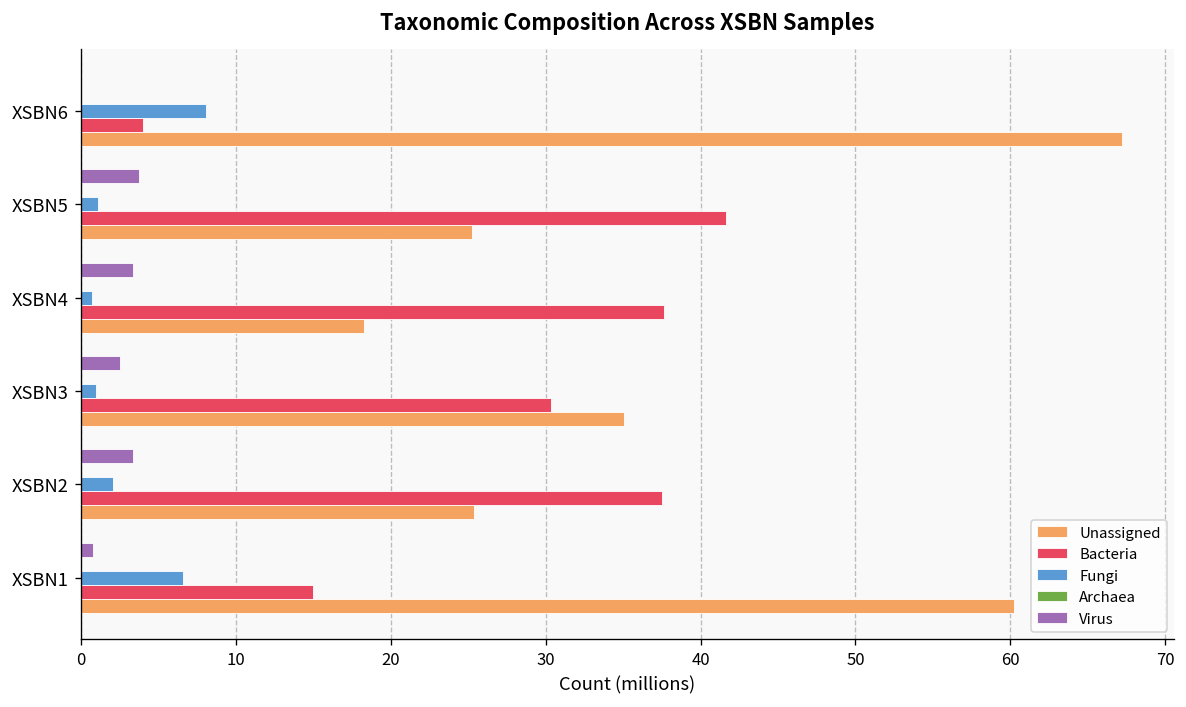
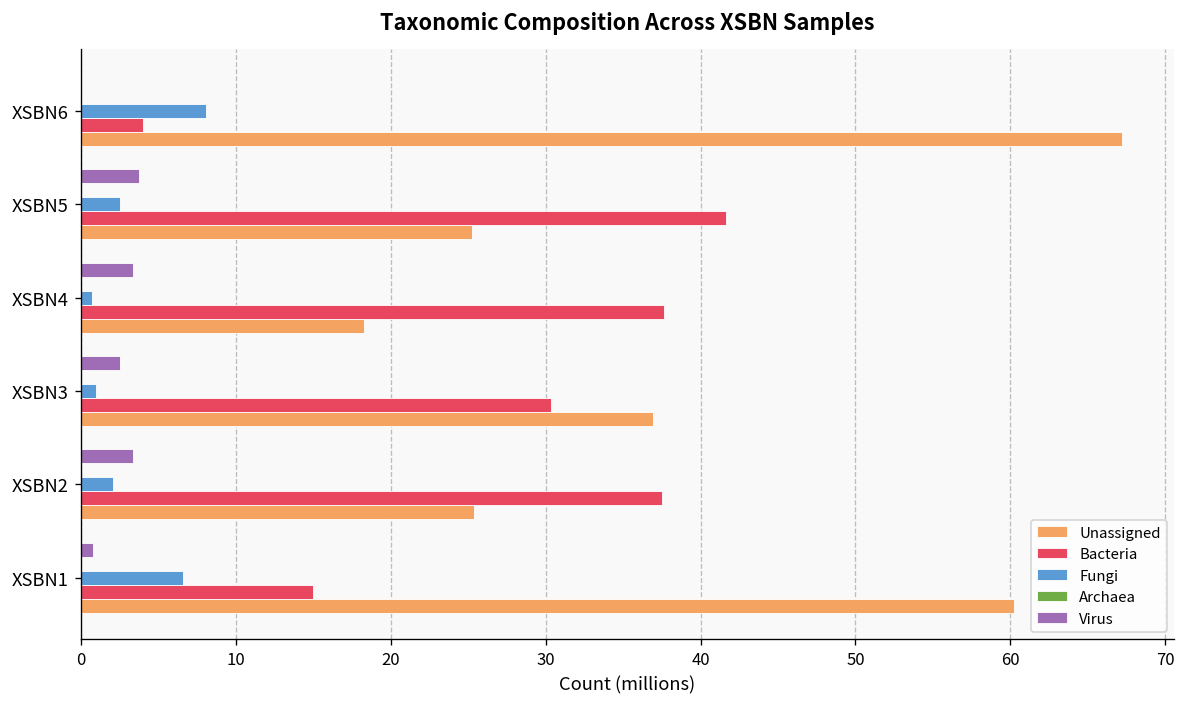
  {
    "Unassigned": {
      "XSBN6": 67.2,
      "XSBN5": 25.2,
      "XSBN4": 18.3,
-     "XSBN3": 35.1,
+     "XSBN3": 37.0,
      "XSBN2": 25.4,
      "XSBN1": 60.2
    },
    "Bacteria": {
      "XSBN6": 4.0,
      "XSBN5": 41.7,
      "XSBN4": 37.7,
      "XSBN3": 30.4,
      "XSBN2": 37.5,
      "XSBN1": 15.0
    },
    "Fungi": {
      "XSBN6": 8.1,
-     "XSBN5": 1.1,
+     "XSBN5": 2.5,
      "XSBN4": 0.7,
      "XSBN3": 1.0,
      "XSBN2": 2.1,
      "XSBN1": 6.6
    },
    "Virus": {
      "XSBN5": 3.8,
      "XSBN4": 3.4,
      "XSBN3": 2.5,
      "XSBN2": 3.4,
      "XSBN1": 0.8
    }
  }
